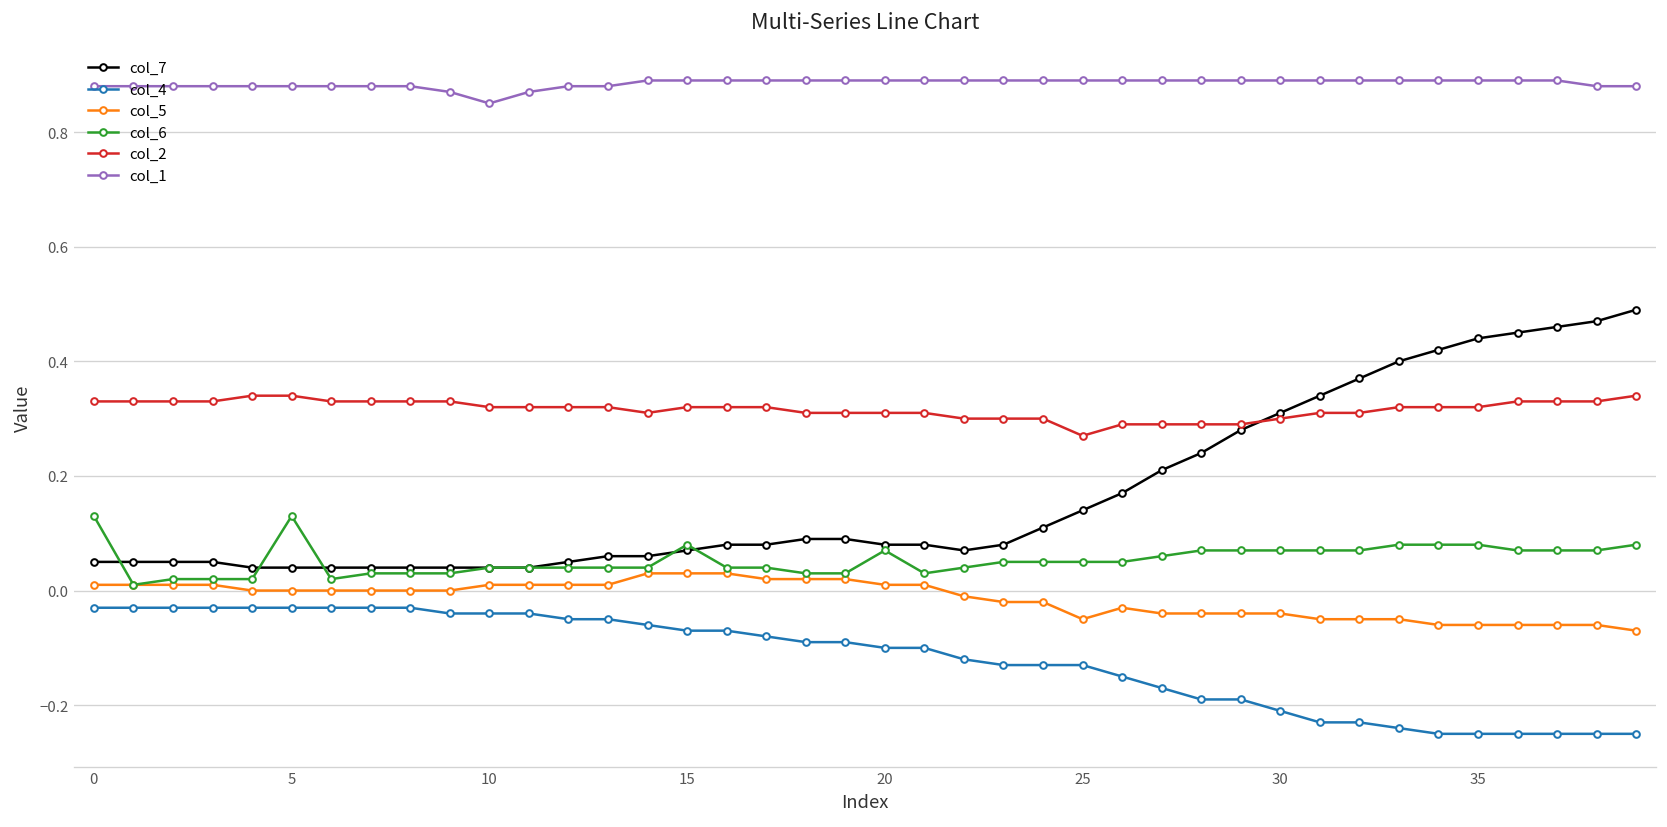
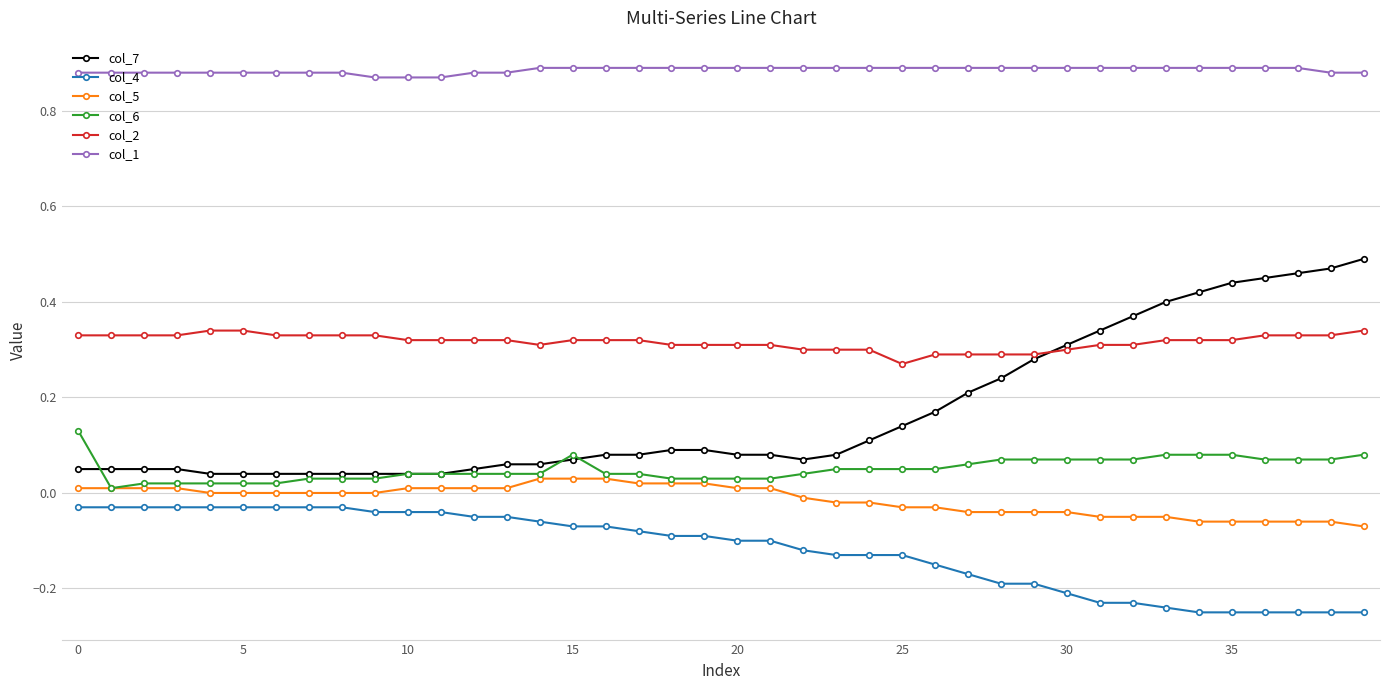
  {
    "col_7": {
      "0": 0.05,
      "5": 0.04,
      "15": 0.07,
      "20": 0.08,
      "25": 0.14,
      "30": 0.31,
      "35": 0.44
    },
    "col_4": {
      "0": -0.03,
      "5": -0.03,
      "10": -0.04,
      "15": -0.07,
      "20": -0.10,
      "25": -0.13,
      "30": -0.21,
      "35": -0.25
    },
    "col_5": {
      "0": 0.01,
      "5": 0.00,
      "10": 0.01,
      "15": 0.03,
      "20": 0.01,
-     "25": -0.05,
+     "25": -0.03,
      "30": -0.04,
      "35": -0.06
    },
    "col_6": {
      "0": 0.13,
-     "5": 0.13,
+     "5": 0.02,
      "15": 0.08,
-     "20": 0.07,
+     "20": 0.03,
      "25": 0.05,
      "30": 0.07,
      "35": 0.08
    },
    "col_2": {
      "0": 0.33,
      "5": 0.34,
      "10": 0.32,
      "15": 0.32,
      "20": 0.31,
      "25": 0.27,
      "30": 0.30,
      "35": 0.32
    },
    "col_1": {
      "0": 0.88,
      "5": 0.88,
-     "10": 0.85,
+     "10": 0.87,
      "15": 0.89,
      "20": 0.89,
      "25": 0.89,
      "30": 0.89,
      "35": 0.89
    }
  }
